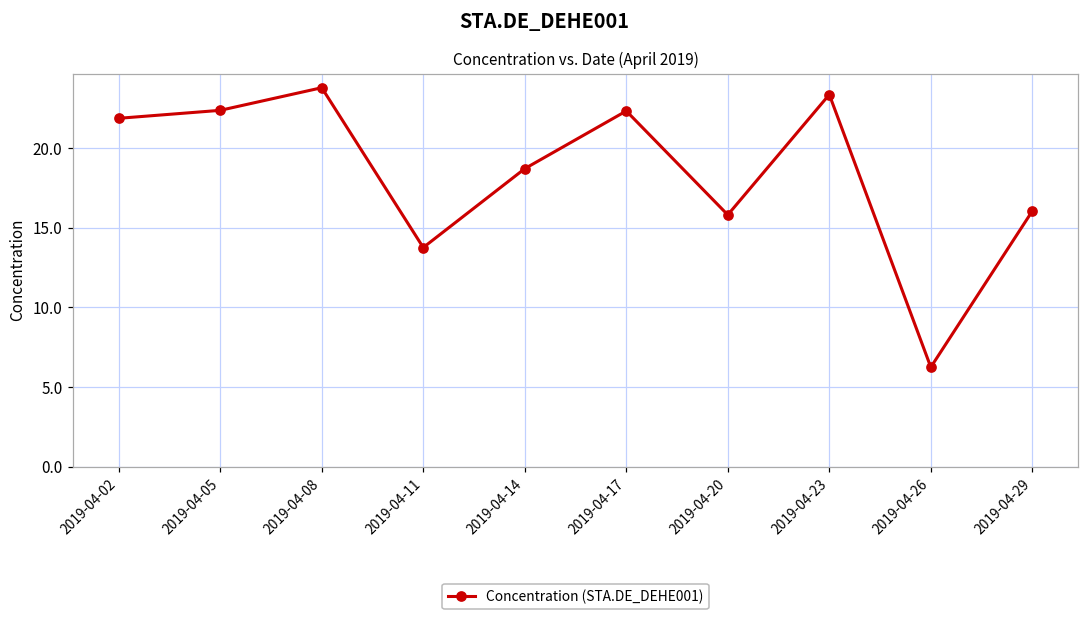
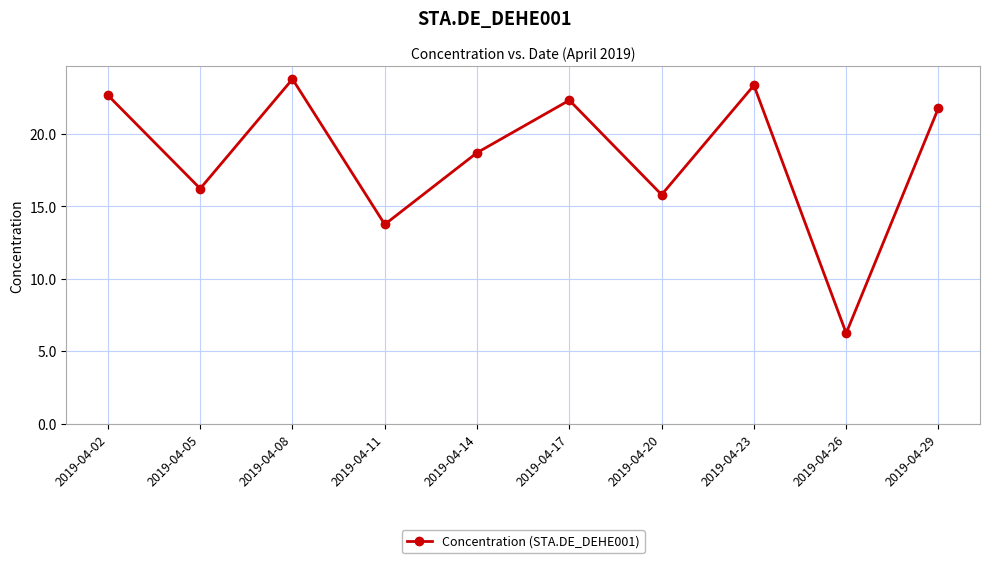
  {
-   "2019-04-02": 21.9,
-   "2019-04-05": 22.4,
+   "2019-04-02": 22.7,
+   "2019-04-05": 16.2,
    "2019-04-08": 23.8,
    "2019-04-11": 13.8,
    "2019-04-14": 18.7,
    "2019-04-17": 22.3,
    "2019-04-20": 15.8,
    "2019-04-23": 23.4,
    "2019-04-26": 6.3,
-   "2019-04-29": 16.1
+   "2019-04-29": 21.8
  }
